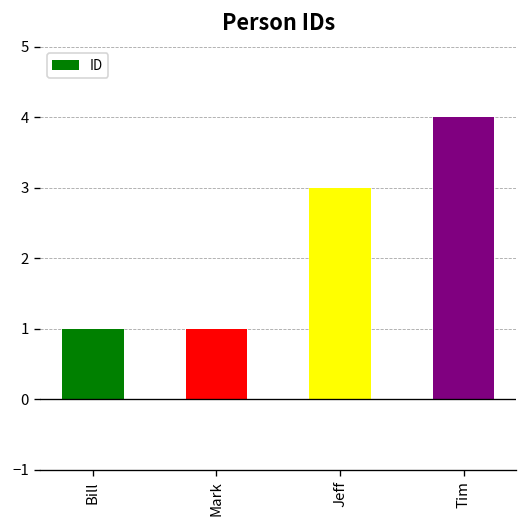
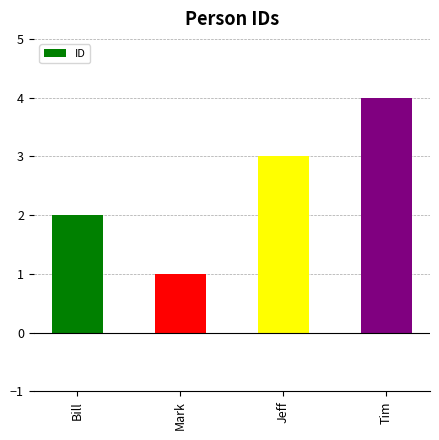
  {
-   "Bill": 1,
+   "Bill": 2,
    "Mark": 1,
    "Jeff": 3,
    "Tim": 4
  }
